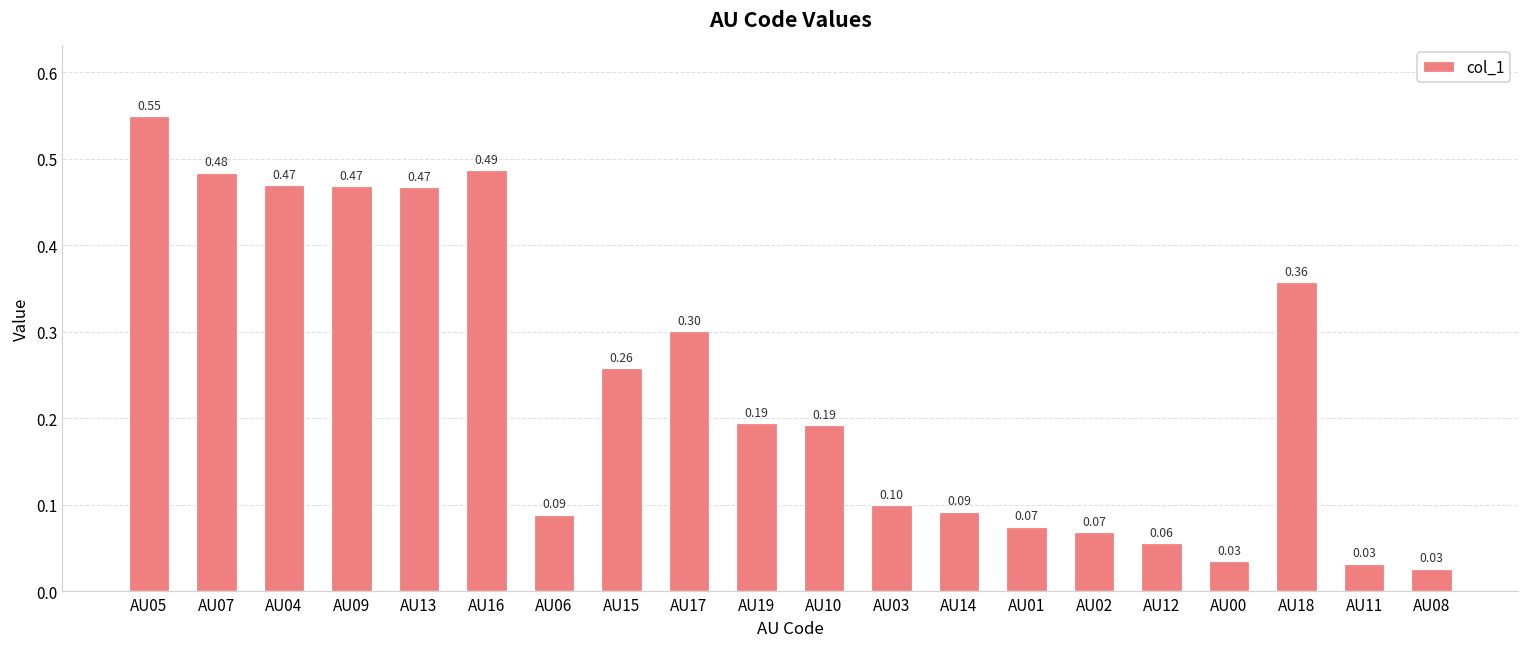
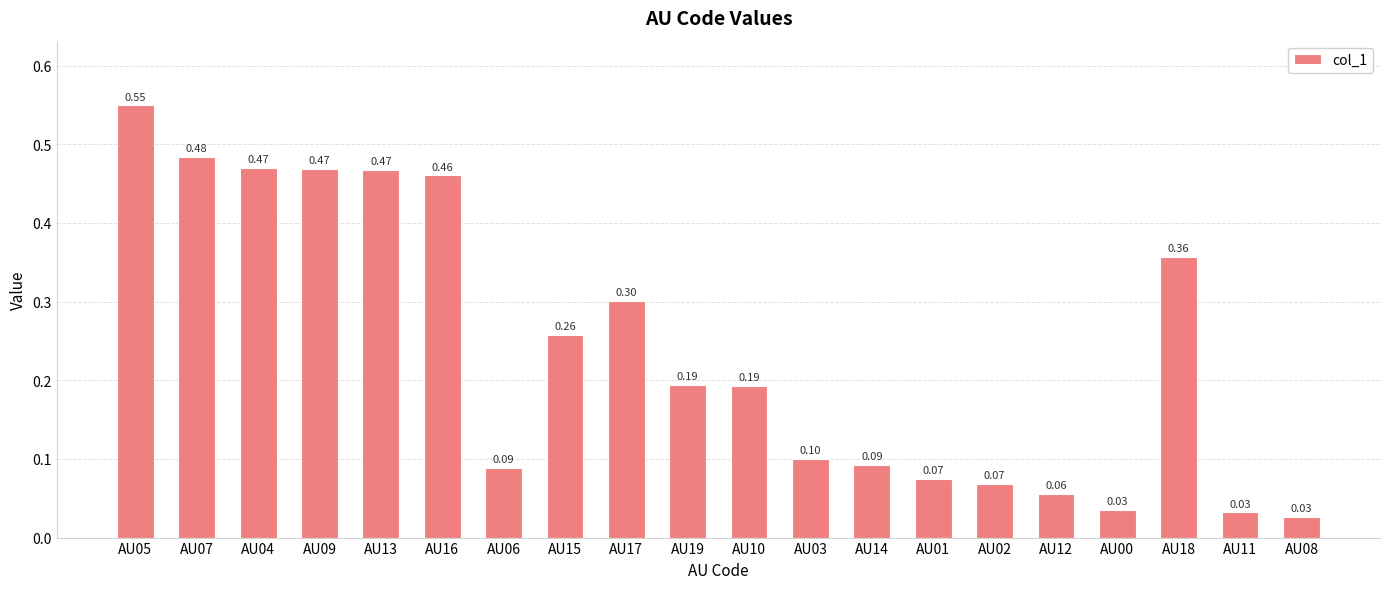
  {
    "AU05": 0.55,
    "AU07": 0.48,
    "AU04": 0.47,
    "AU09": 0.47,
    "AU13": 0.47,
-   "AU16": 0.49,
+   "AU16": 0.46,
    "AU06": 0.09,
    "AU15": 0.26,
    "AU17": 0.30,
    "AU19": 0.19,
    "AU10": 0.19,
    "AU03": 0.10,
    "AU14": 0.09,
    "AU01": 0.07,
    "AU02": 0.07,
    "AU12": 0.06,
    "AU00": 0.03,
    "AU18": 0.36,
    "AU11": 0.03,
    "AU08": 0.03
  }
